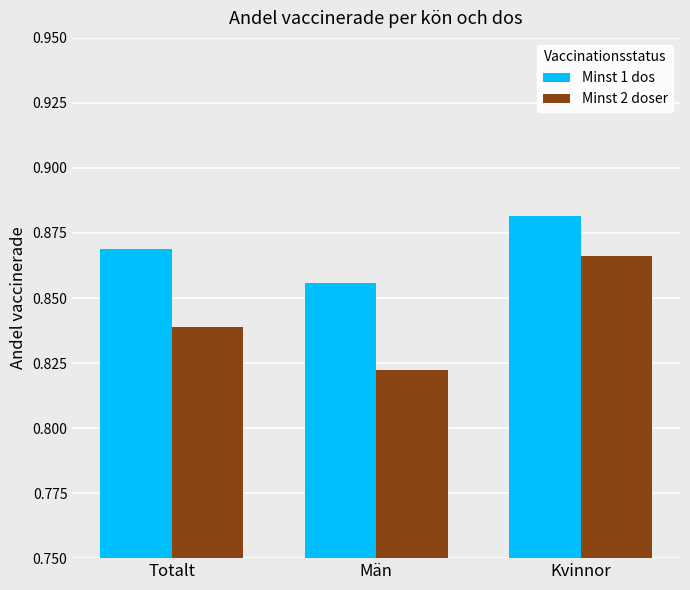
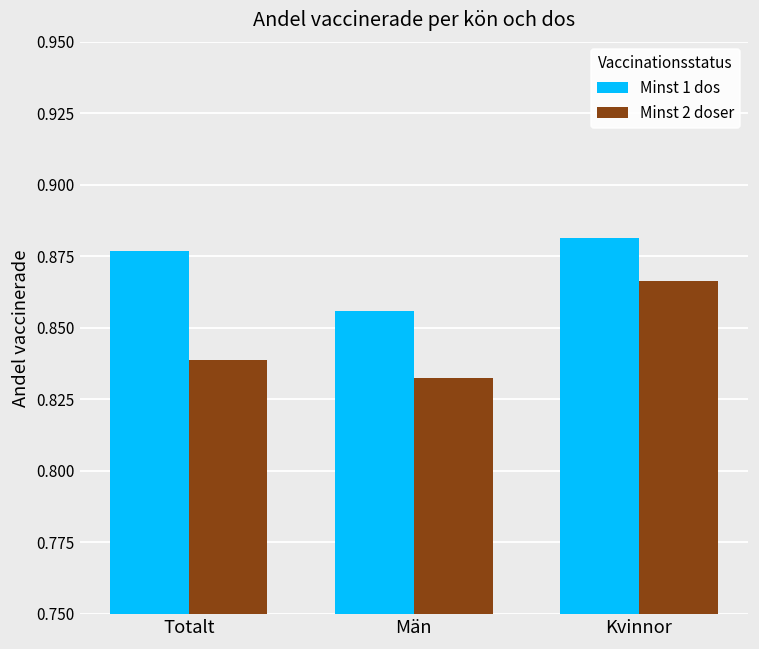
  {
    "Minst 1 dos": {
-     "Totalt": 0.869,
+     "Totalt": 0.877,
      "Män": 0.856,
      "Kvinnor": 0.882
    },
    "Minst 2 doser": {
      "Totalt": 0.839,
-     "Män": 0.822,
+     "Män": 0.832,
      "Kvinnor": 0.866
    }
  }
